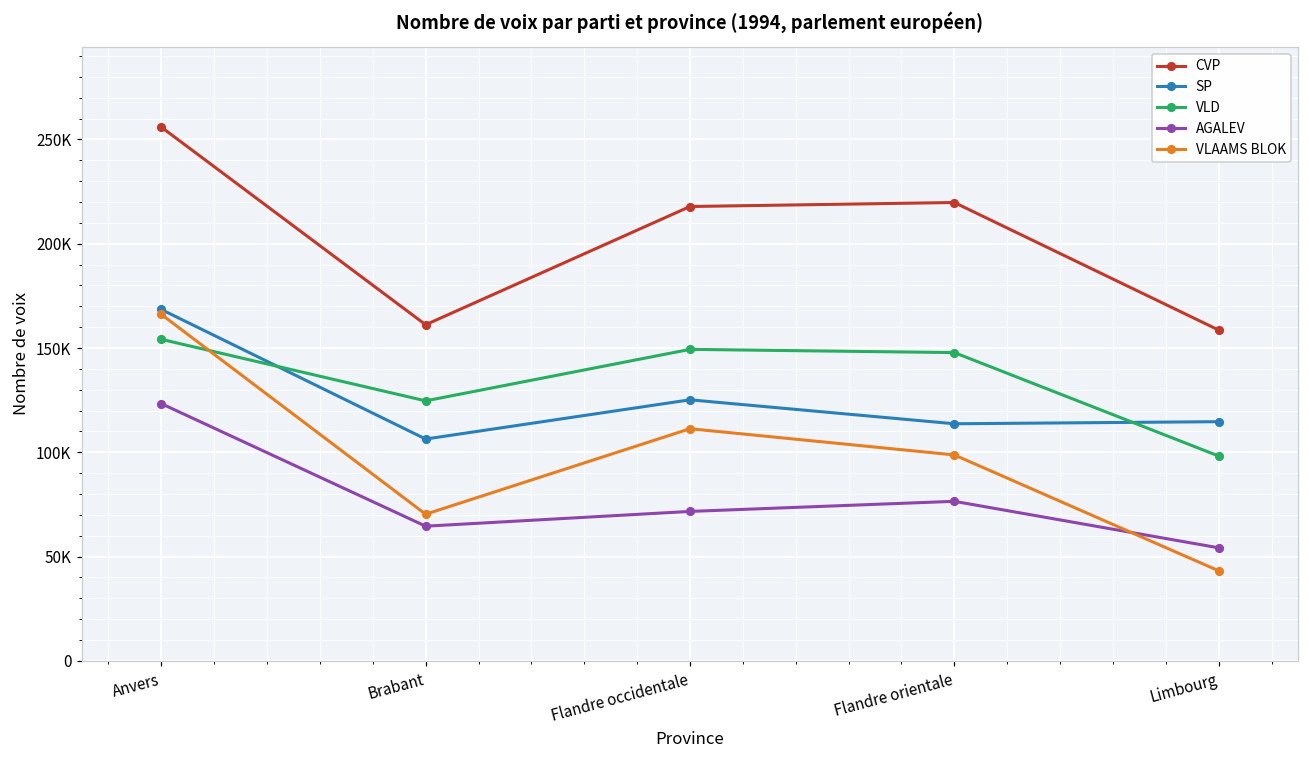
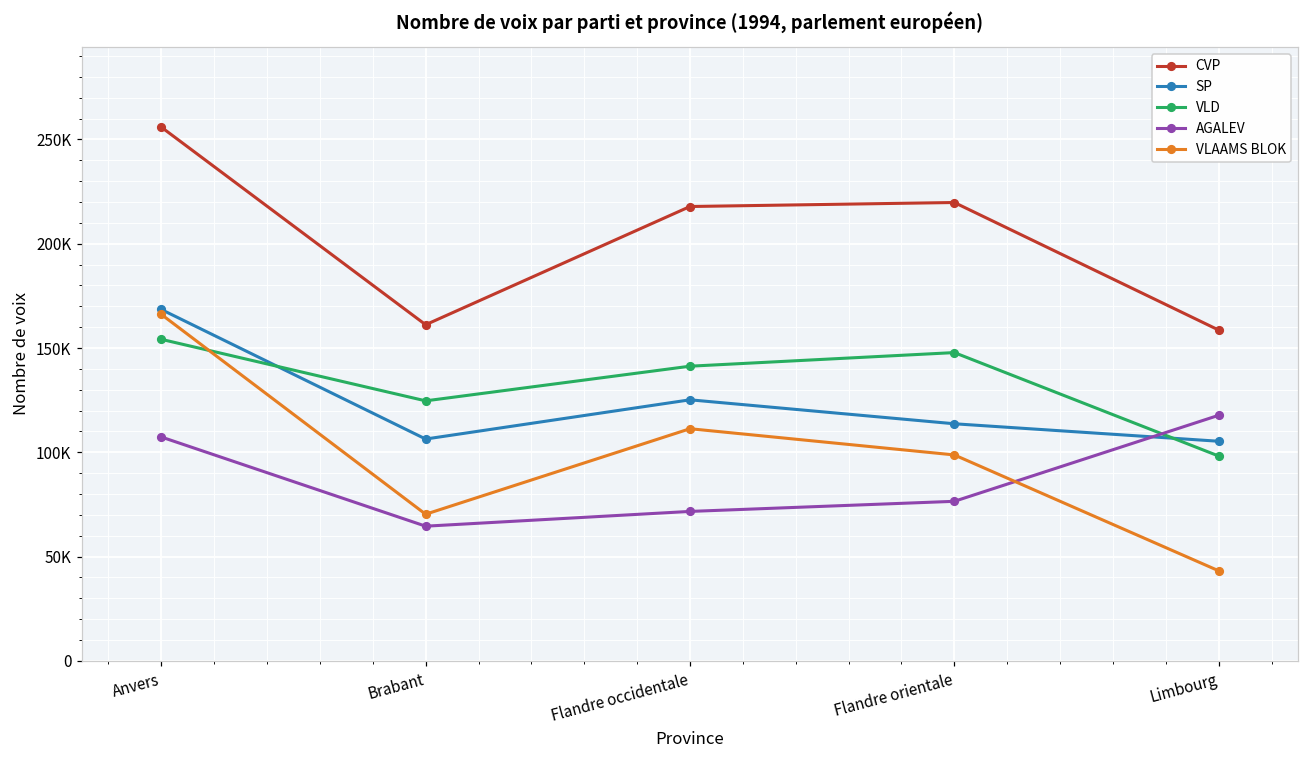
  {
    "CVP": {
      "Anvers": 256000,
      "Brabant": 161000,
      "Flandre occidentale": 218000,
      "Flandre orientale": 220000,
      "Limbourg": 159000
    },
    "SP": {
      "Anvers": 168000,
      "Brabant": 106000,
      "Flandre occidentale": 125000,
      "Flandre orientale": 114000,
-     "Limbourg": 115000
+     "Limbourg": 105000
    },
    "VLD": {
      "Anvers": 154000,
      "Brabant": 125000,
-     "Flandre occidentale": 149000,
+     "Flandre occidentale": 141000,
      "Flandre orientale": 148000,
      "Limbourg": 98000
    },
    "AGALEV": {
-     "Anvers": 123000,
+     "Anvers": 107000,
      "Brabant": 65000,
      "Flandre occidentale": 72000,
      "Flandre orientale": 77000,
-     "Limbourg": 54000
+     "Limbourg": 118000
    },
    "VLAAMS BLOK": {
      "Anvers": 166000,
      "Brabant": 70000,
      "Flandre occidentale": 111000,
      "Flandre orientale": 99000,
      "Limbourg": 43000
    }
  }
